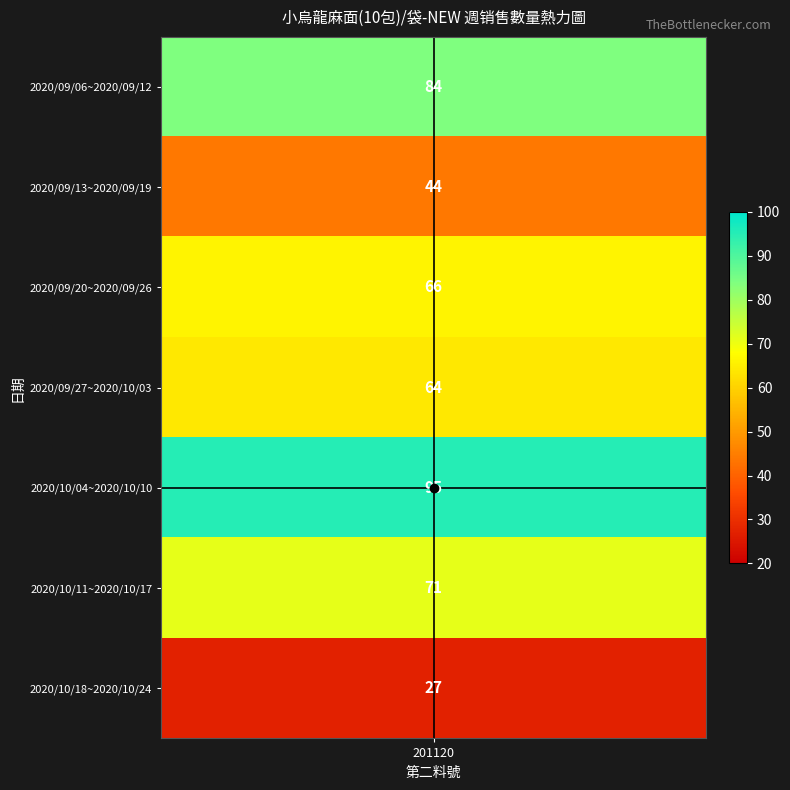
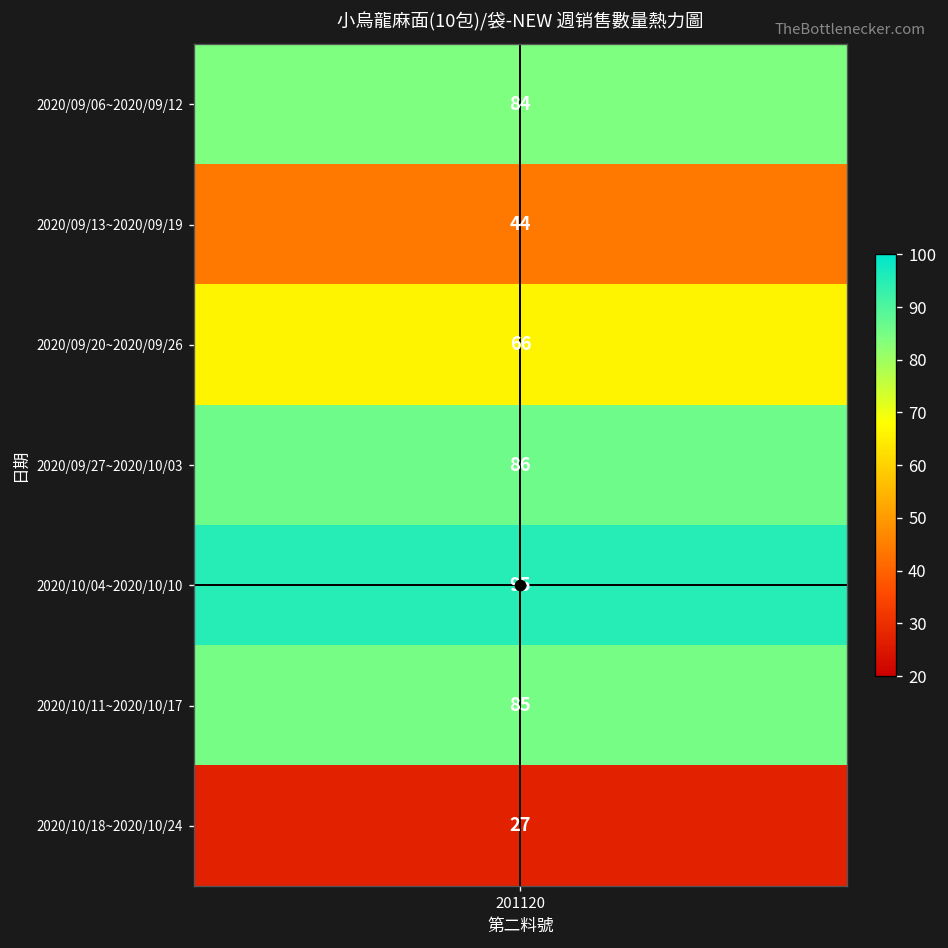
  {
    "2020/09/06~2020/09/12": {
      "201120": 84
    },
    "2020/09/13~2020/09/19": {
      "201120": 44
    },
    "2020/09/20~2020/09/26": {
      "201120": 66
    },
    "2020/09/27~2020/10/03": {
-     "201120": 64
+     "201120": 86
    },
    "2020/10/11~2020/10/17": {
-     "201120": 71
+     "201120": 85
    },
    "2020/10/18~2020/10/24": {
      "201120": 27
    }
  }
